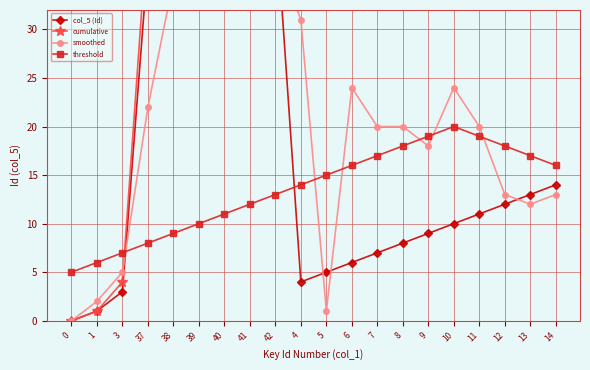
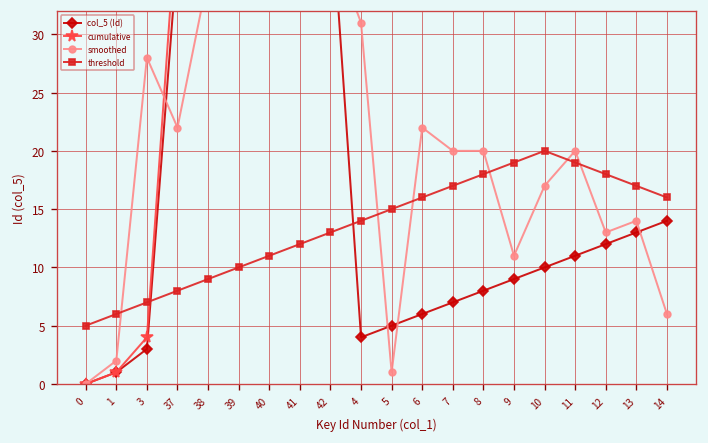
  {
    "smoothed": {
      "1": 2,
-     "3": 5,
+     "3": 28,
      "37": 22,
      "4": 31,
      "5": 1,
-     "6": 24,
+     "6": 22,
      "7": 20,
      "8": 20,
-     "9": 18,
-     "10": 24,
+     "9": 11,
+     "10": 17,
      "11": 20,
      "12": 13,
-     "13": 12,
-     "14": 13
+     "13": 14,
+     "14": 6
    }
  }
